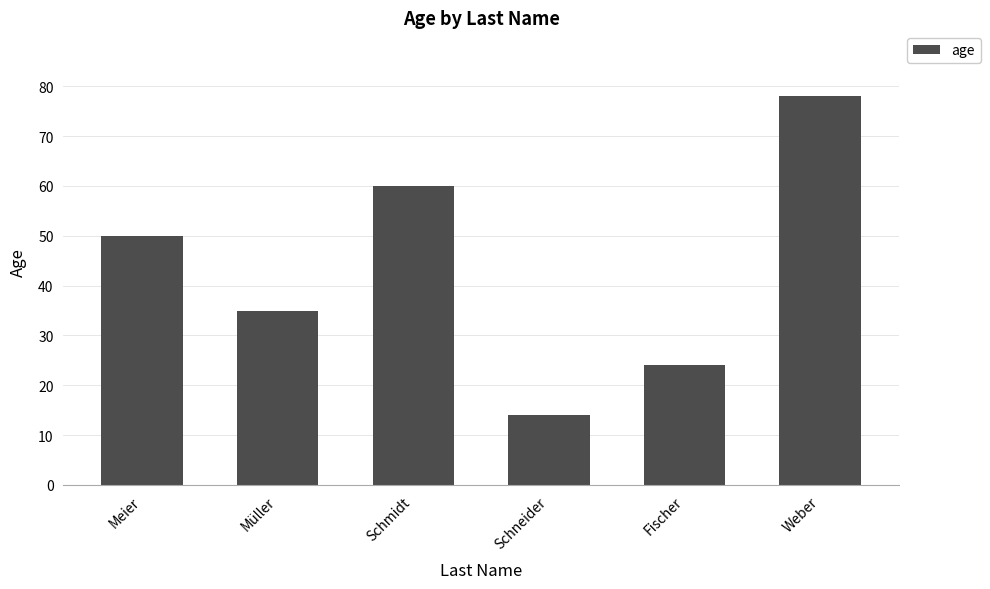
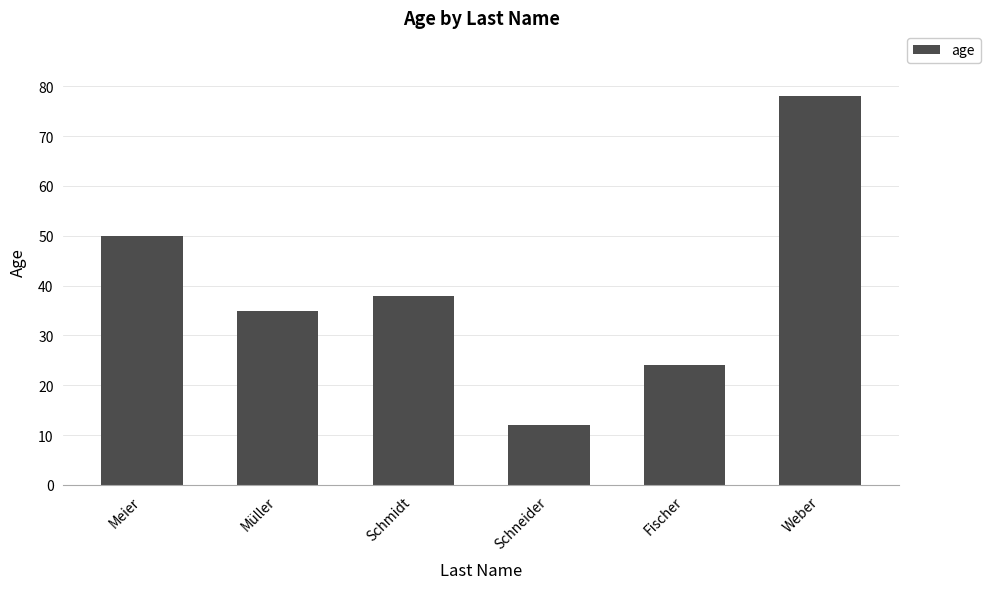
  {
    "Meier": 50,
    "Müller": 35,
-   "Schmidt": 60,
-   "Schneider": 14,
+   "Schmidt": 38,
+   "Schneider": 12,
    "Fischer": 24,
    "Weber": 78
  }
